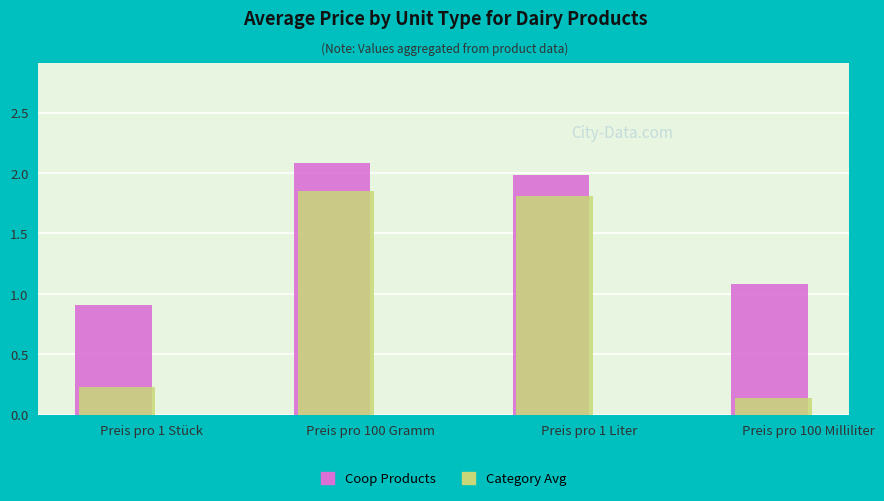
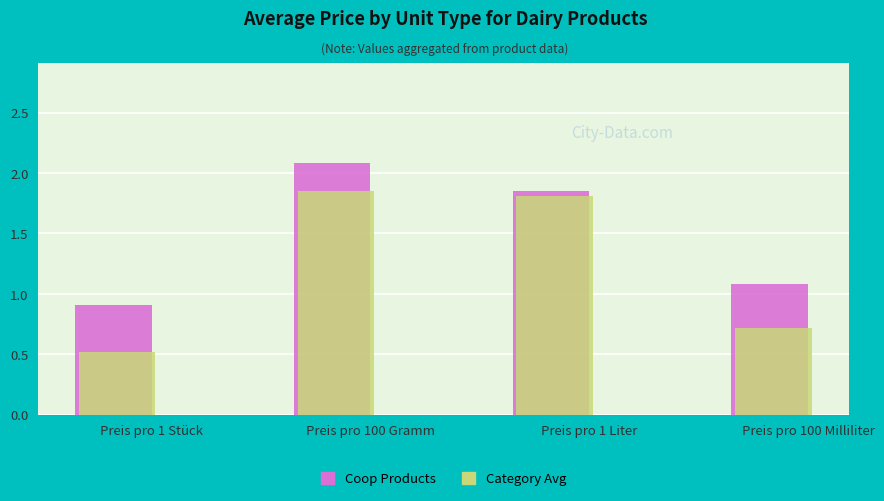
  {
    "Coop Products": {
      "Preis pro 1 Stück": 0.91,
      "Preis pro 100 Gramm": 2.08,
-     "Preis pro 1 Liter": 1.98,
+     "Preis pro 1 Liter": 1.85,
      "Preis pro 100 Milliliter": 1.08
    },
    "Category Avg": {
-     "Preis pro 1 Stück": 0.23,
-     "Preis pro 100 Milliliter": 0.14
+     "Preis pro 1 Stück": 0.52,
+     "Preis pro 100 Milliliter": 0.72
    }
  }
